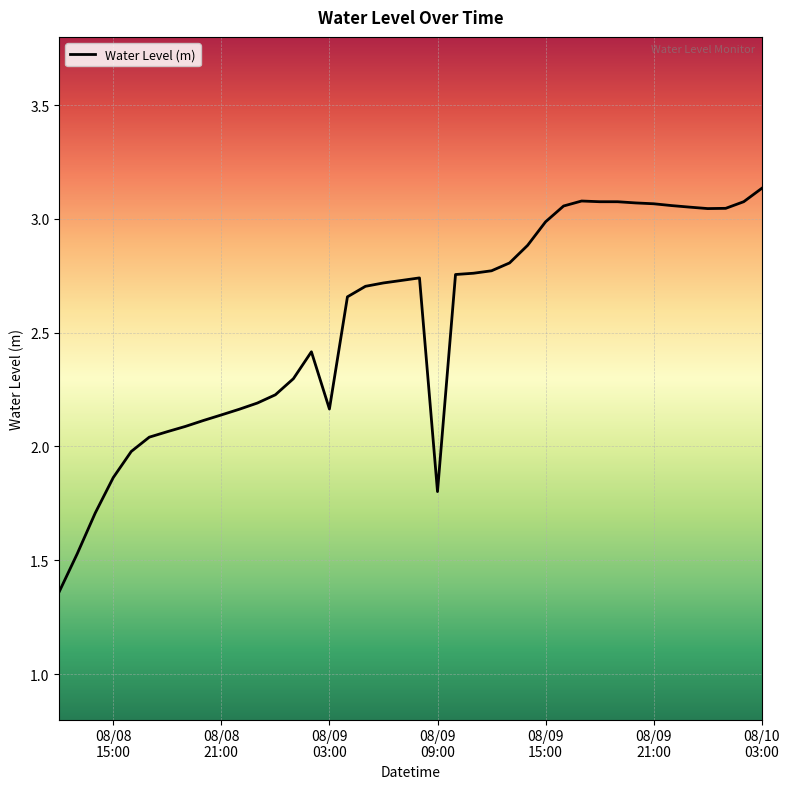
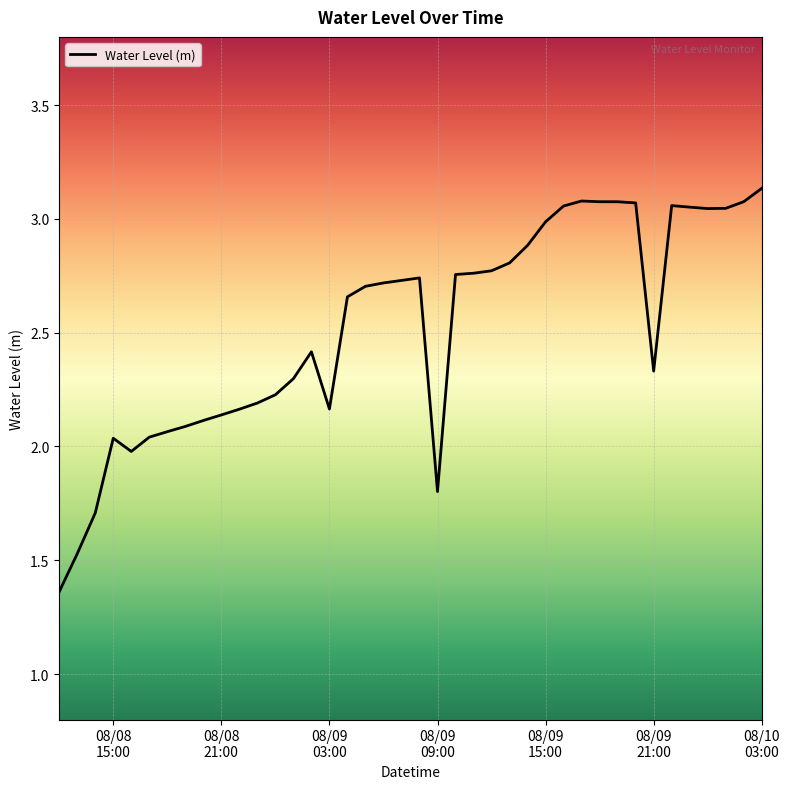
  {
-   "08/08 15:00": 1.86,
+   "08/08 15:00": 2.04,
    "08/08 21:00": 2.14,
    "08/09 03:00": 2.16,
    "08/09 09:00": 1.80,
    "08/09 15:00": 2.99,
-   "08/09 21:00": 3.07,
+   "08/09 21:00": 2.33,
    "08/10 03:00": 3.13
  }
